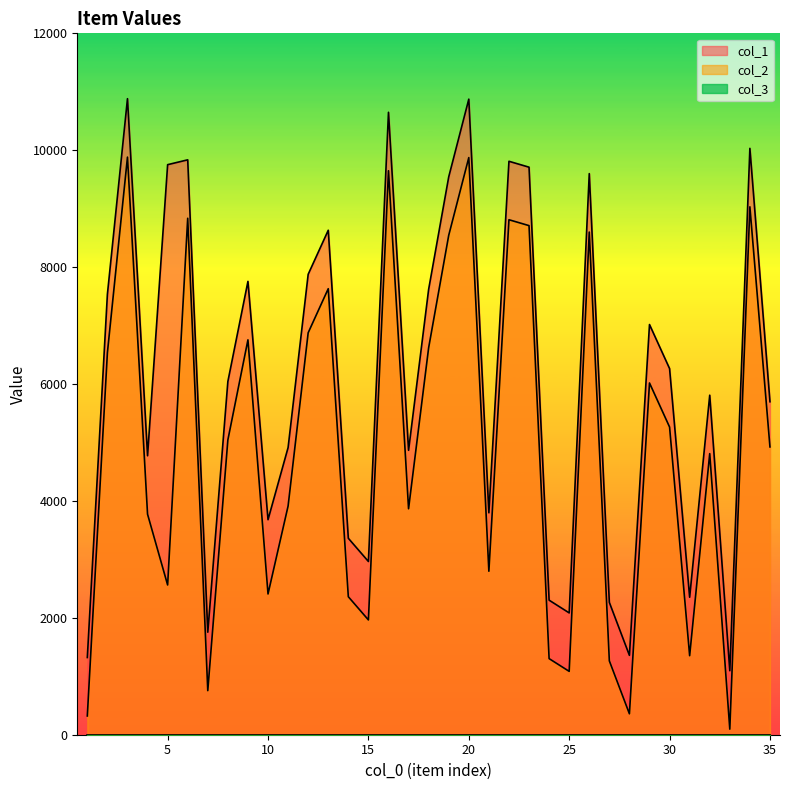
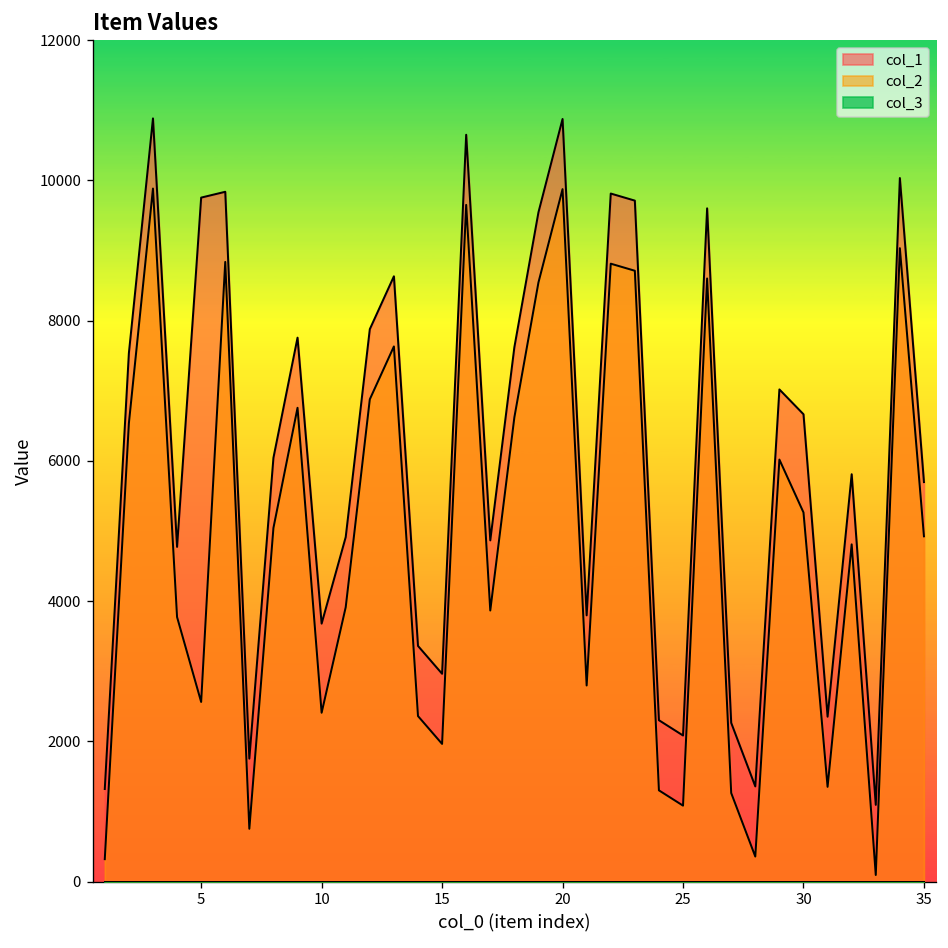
  {
    "col_1": {
      "5": 9800,
      "10": 3700,
      "15": 3000,
      "20": 10900,
      "25": 2100,
-     "30": 6300,
+     "30": 6700,
      "35": 5700
    },
    "col_2": {
      "5": 2600,
      "10": 2400,
      "15": 2000,
      "20": 9900,
      "25": 1100,
      "30": 5300,
      "35": 4900
    },
    "col_3": {
      "5": 0,
      "10": 0,
      "15": 0,
      "20": 0,
      "25": 0,
      "30": 0,
      "35": 0
    }
  }
